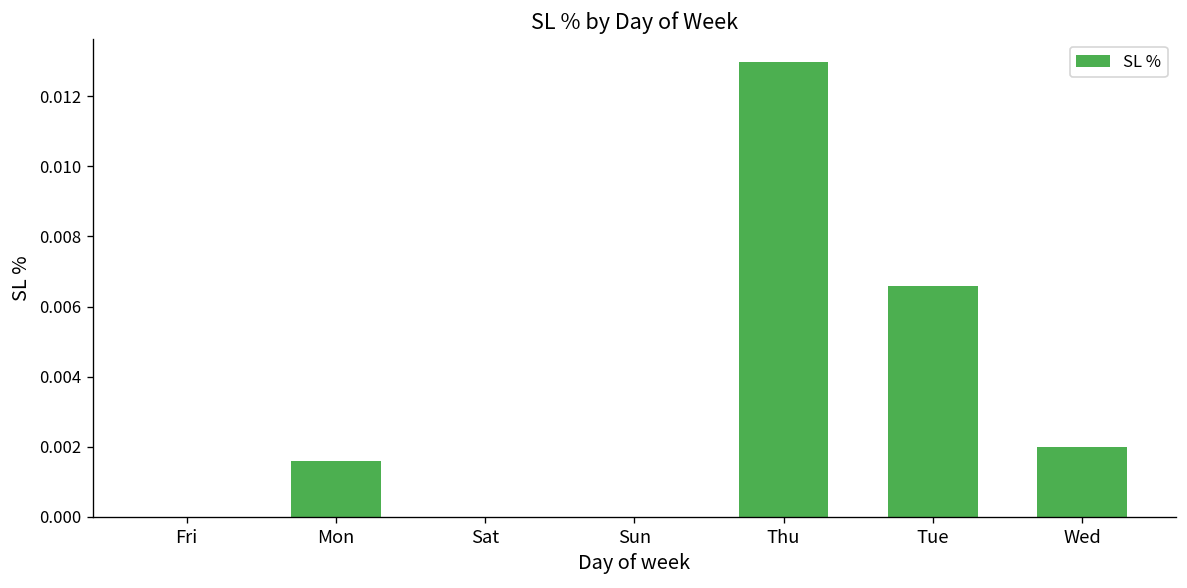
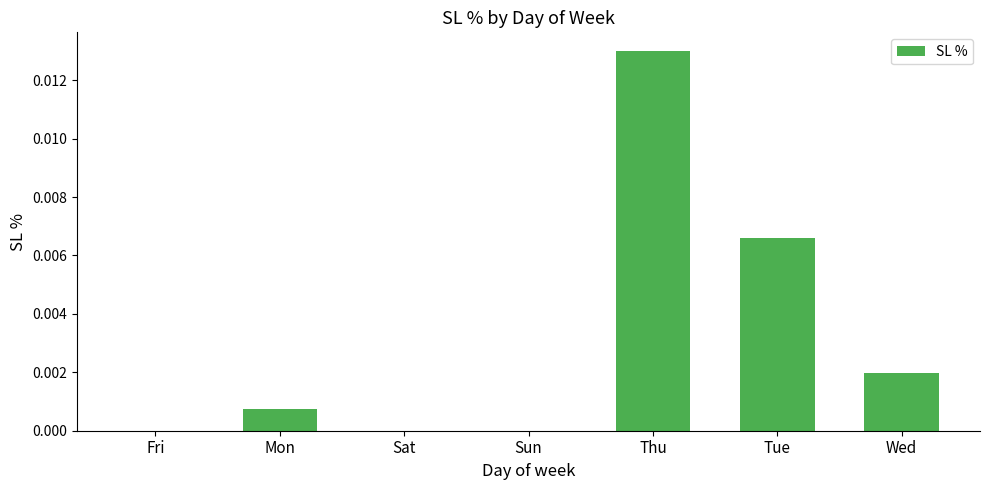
  {
    "Fri": 0.0000,
-   "Mon": 0.0016,
+   "Mon": 0.0007,
    "Sat": 0.0000,
    "Sun": 0.0000,
    "Thu": 0.0130,
    "Tue": 0.0066,
    "Wed": 0.0020
  }
